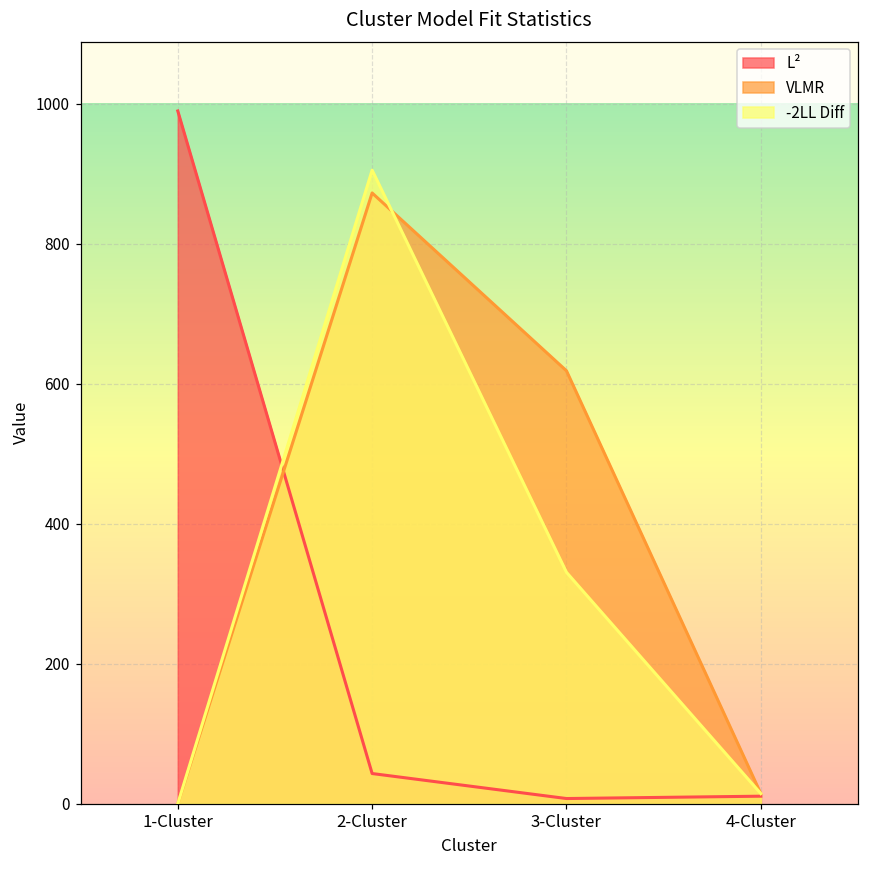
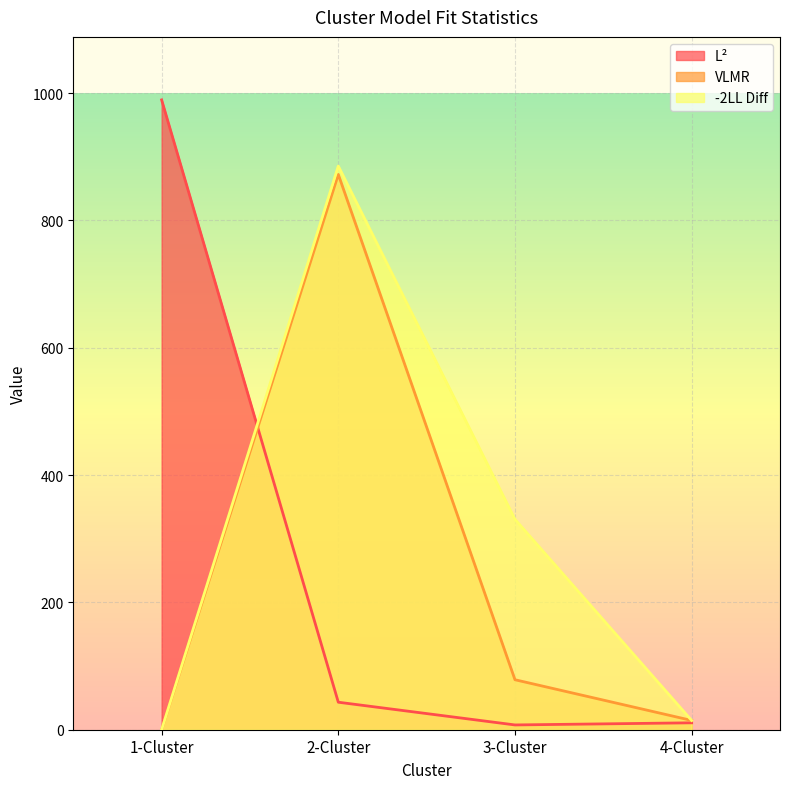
  {
    "L²": {
      "1-Cluster": 990,
      "2-Cluster": 40,
      "3-Cluster": 10
    },
    "VLMR": {
      "2-Cluster": 870,
-     "3-Cluster": 620
+     "3-Cluster": 80
    },
    "-2LL Diff": {
-     "2-Cluster": 900,
+     "2-Cluster": 890,
      "3-Cluster": 330
    }
  }
